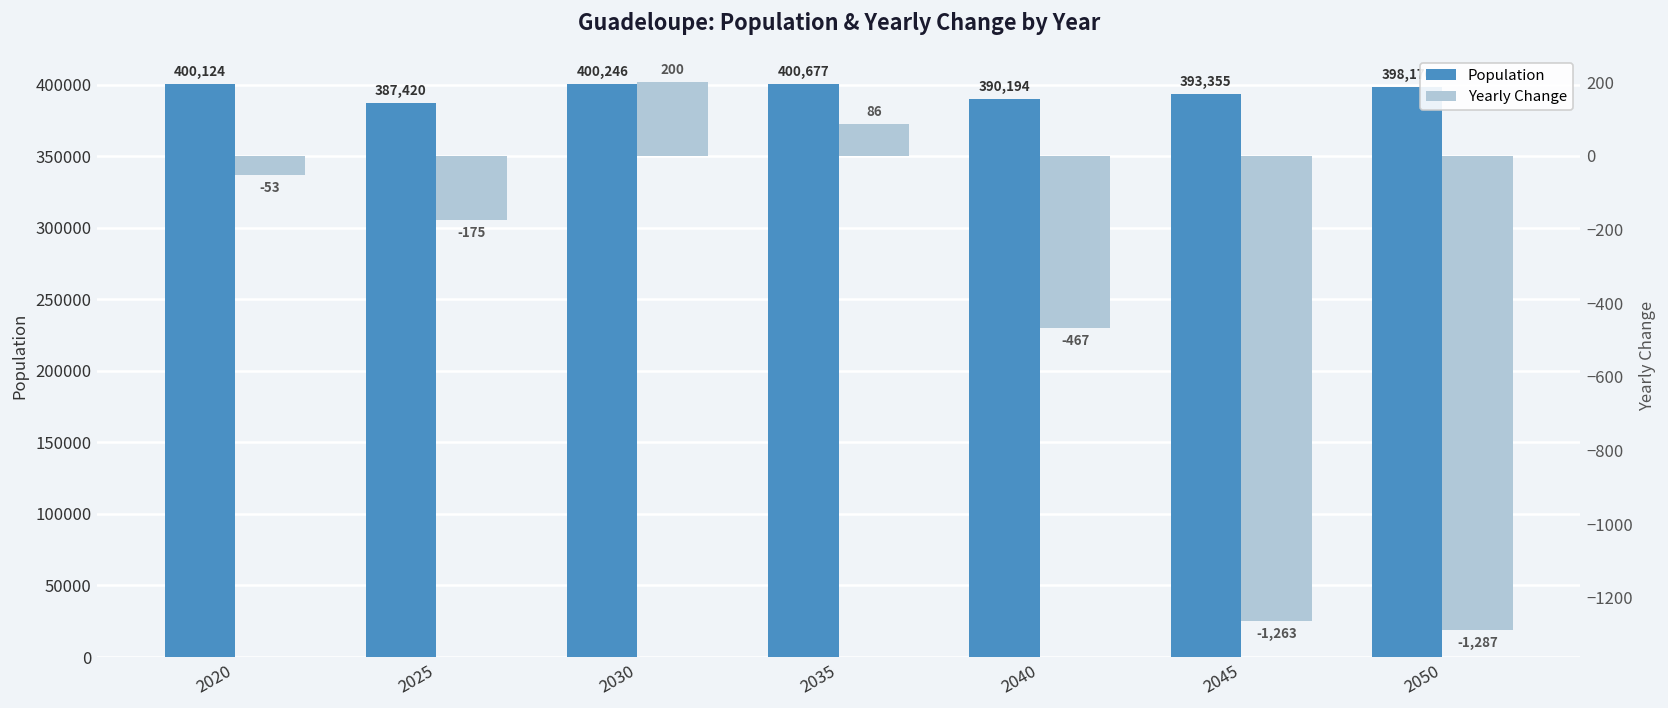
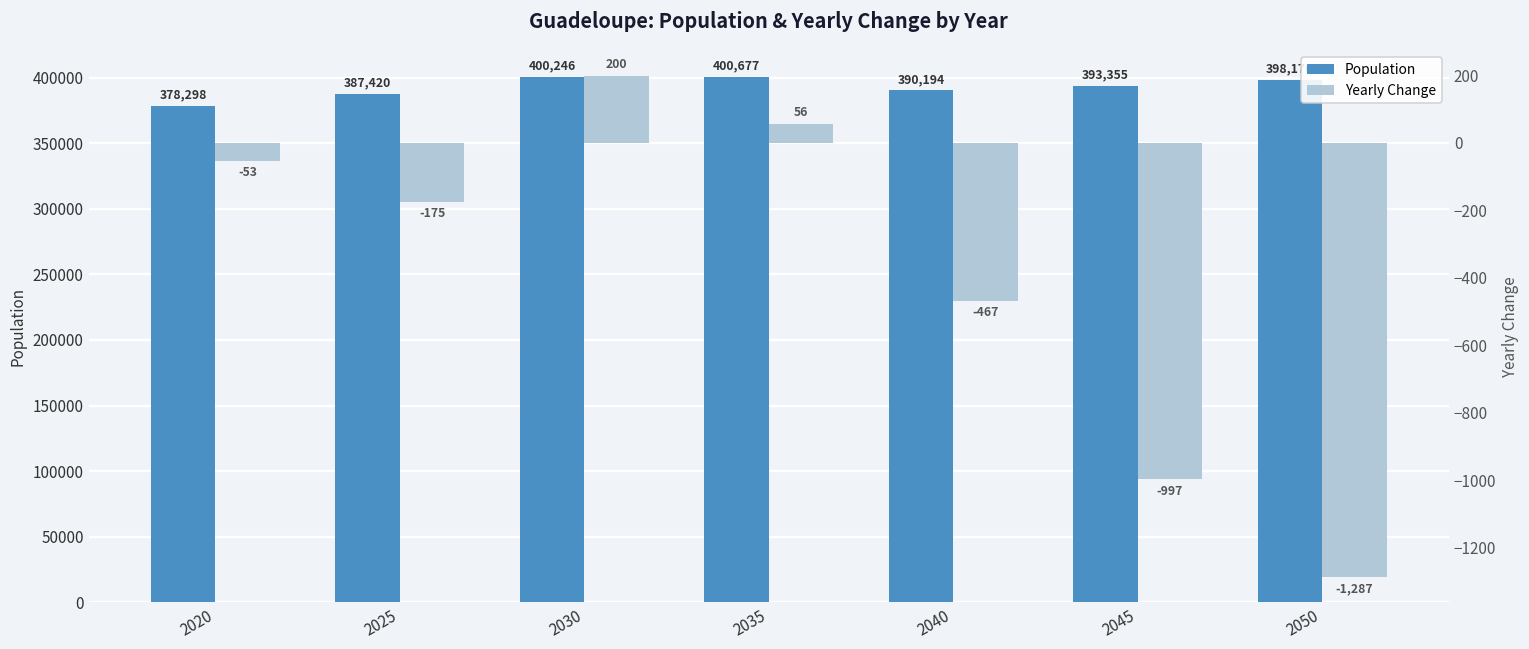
  {
    "Population": {
-     "2020": "400,124",
+     "2020": "378,298",
      "2025": "387,420",
      "2030": "400,246",
      "2035": "400,677",
      "2040": "390,194",
      "2045": "393,355"
    },
    "Yearly Change": {
      "2020": "-53",
      "2025": "-175",
      "2030": "200",
-     "2035": "86",
+     "2035": "56",
      "2040": "-467",
-     "2045": "-1,263",
+     "2045": "-997",
      "2050": "-1,287"
    }
  }
